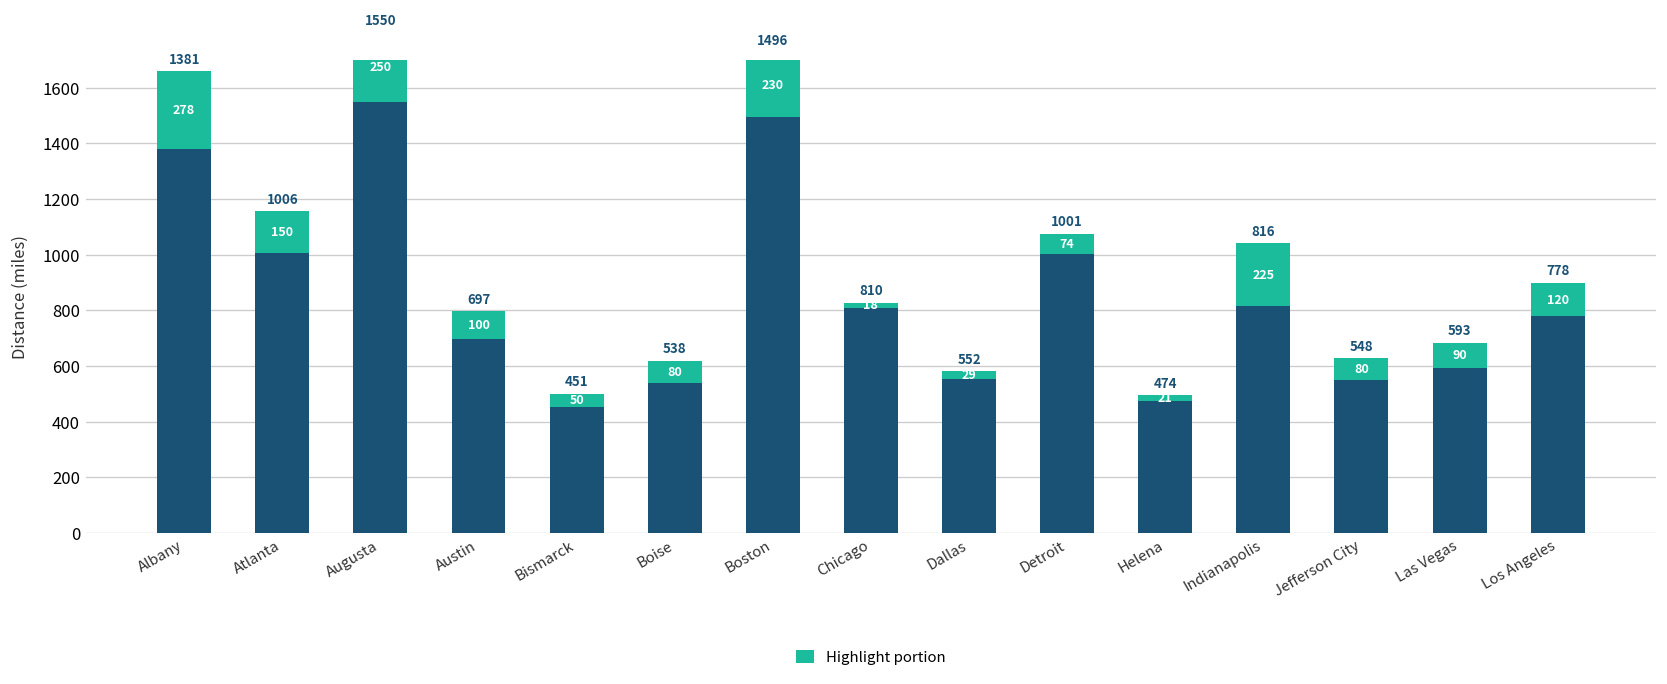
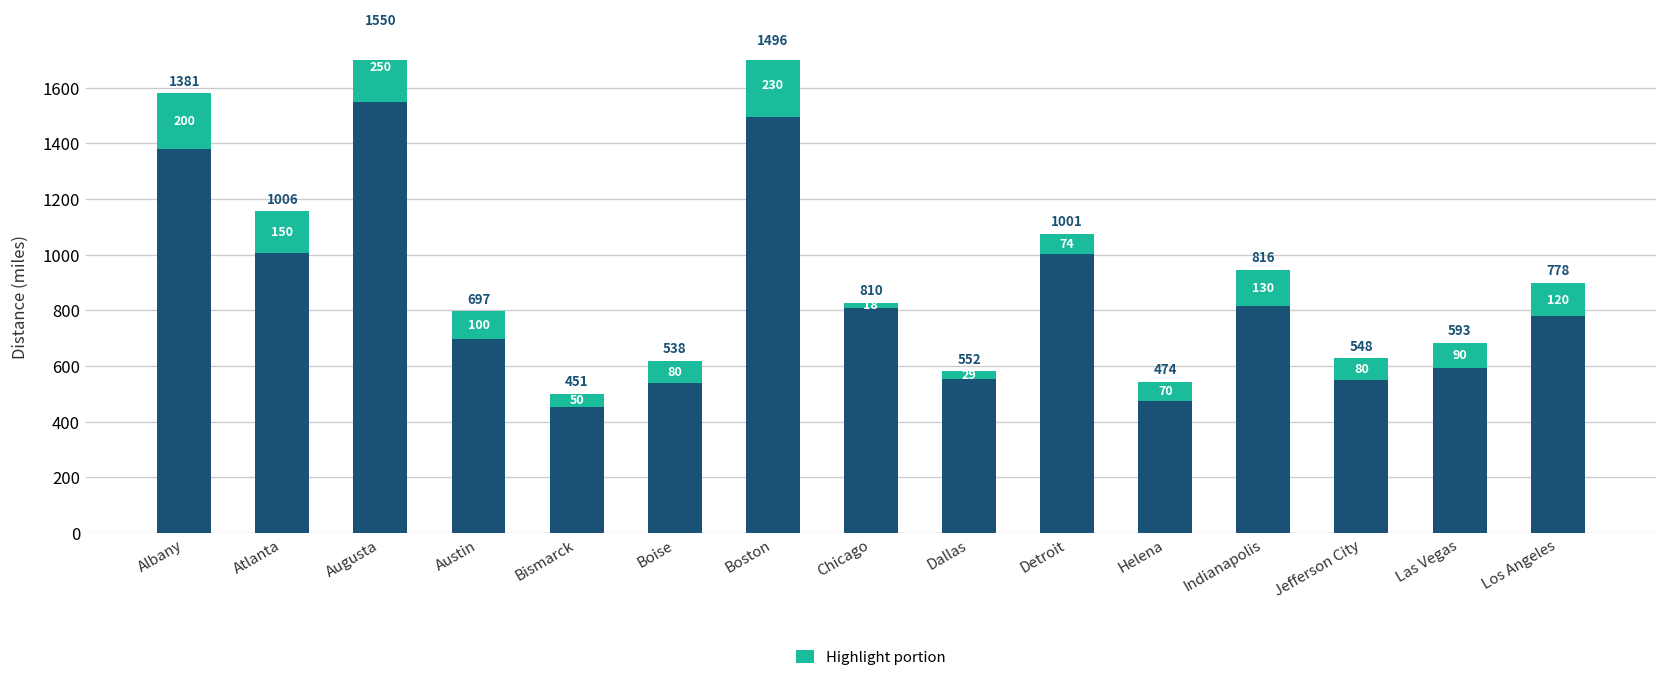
  {
    "Highlight portion": {
-     "Albany": 278,
+     "Albany": 200,
      "Atlanta": 150,
      "Austin": 100,
      "Bismarck": 50,
      "Boise": 80,
      "Chicago": 18,
      "Dallas": 29,
      "Detroit": 74,
-     "Helena": 21,
-     "Indianapolis": 225,
+     "Helena": 70,
+     "Indianapolis": 130,
      "Jefferson City": 80,
      "Las Vegas": 90,
      "Los Angeles": 120
    }
  }
